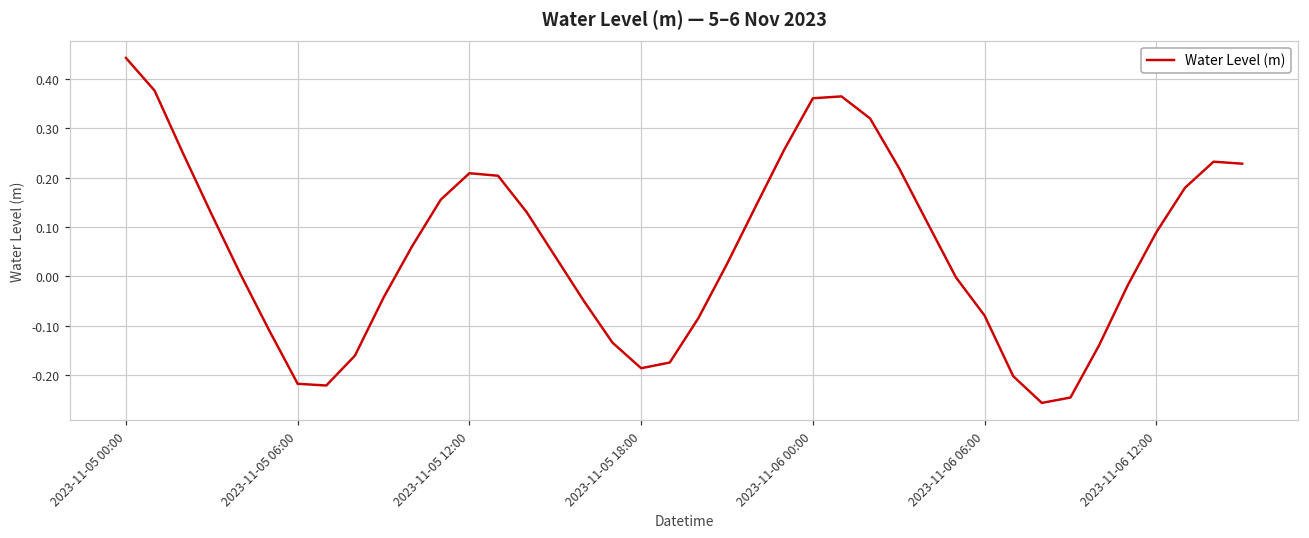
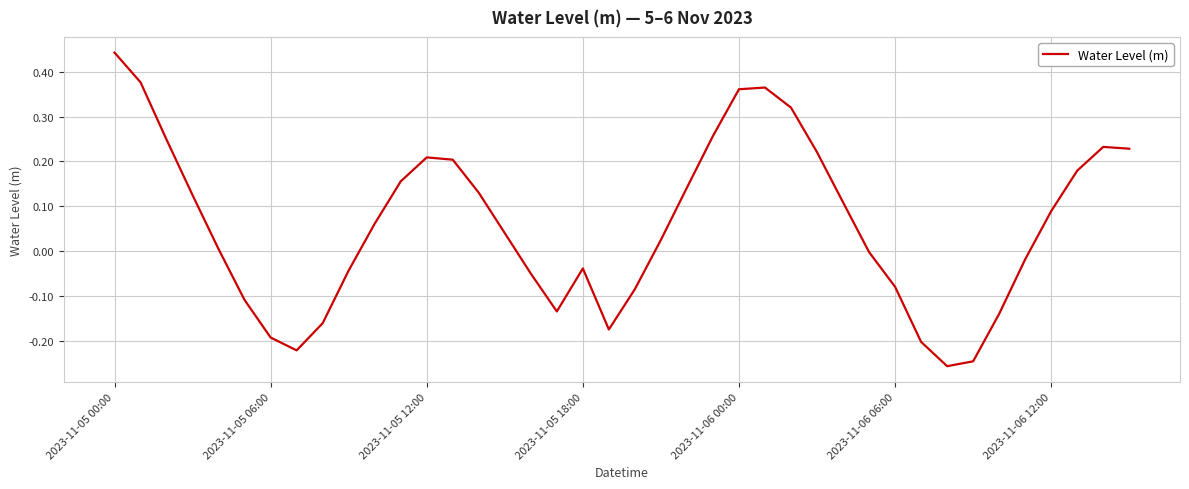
  {
    "2023-11-05 00:00": 0.44,
-   "2023-11-05 06:00": -0.22,
+   "2023-11-05 06:00": -0.19,
    "2023-11-05 12:00": 0.21,
-   "2023-11-05 18:00": -0.19,
+   "2023-11-05 18:00": -0.04,
    "2023-11-06 00:00": 0.36,
    "2023-11-06 06:00": -0.08,
    "2023-11-06 12:00": 0.09
  }
